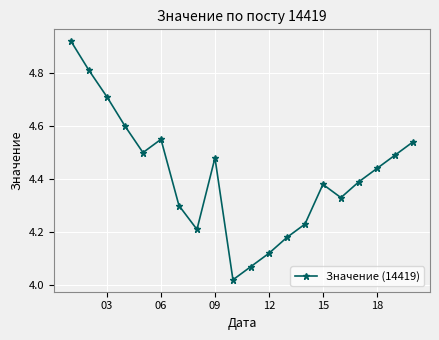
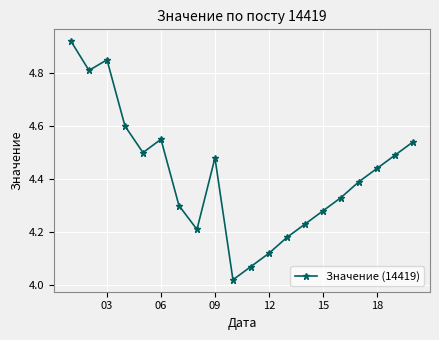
  {
-   "03": 4.71,
+   "03": 4.85,
    "06": 4.55,
    "09": 4.48,
    "12": 4.12,
-   "15": 4.38,
+   "15": 4.28,
    "18": 4.44
  }
